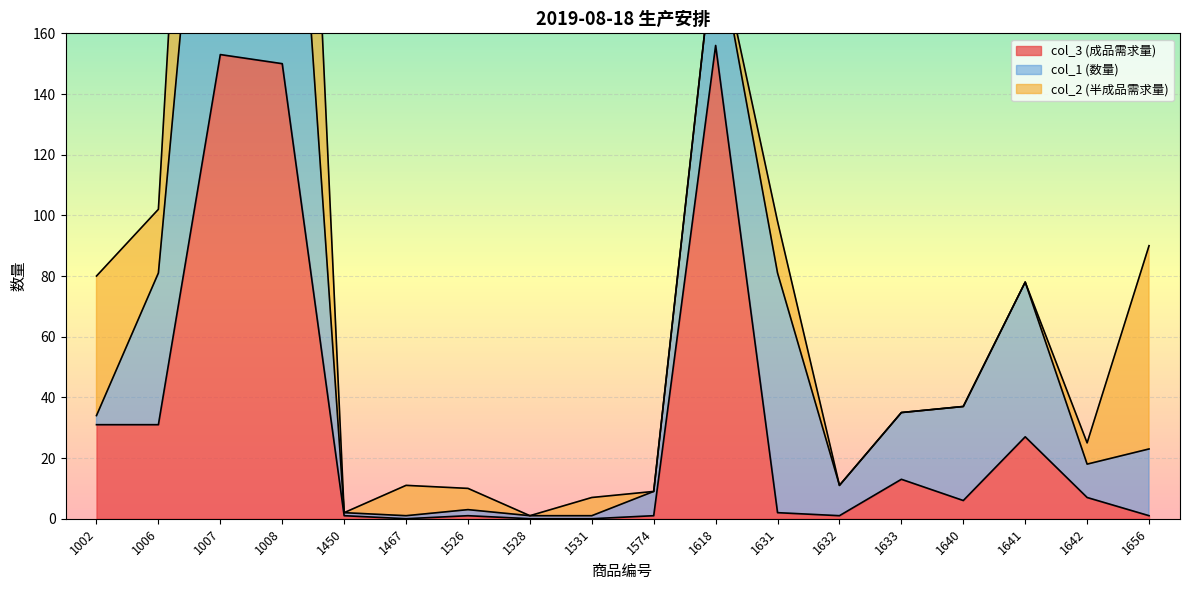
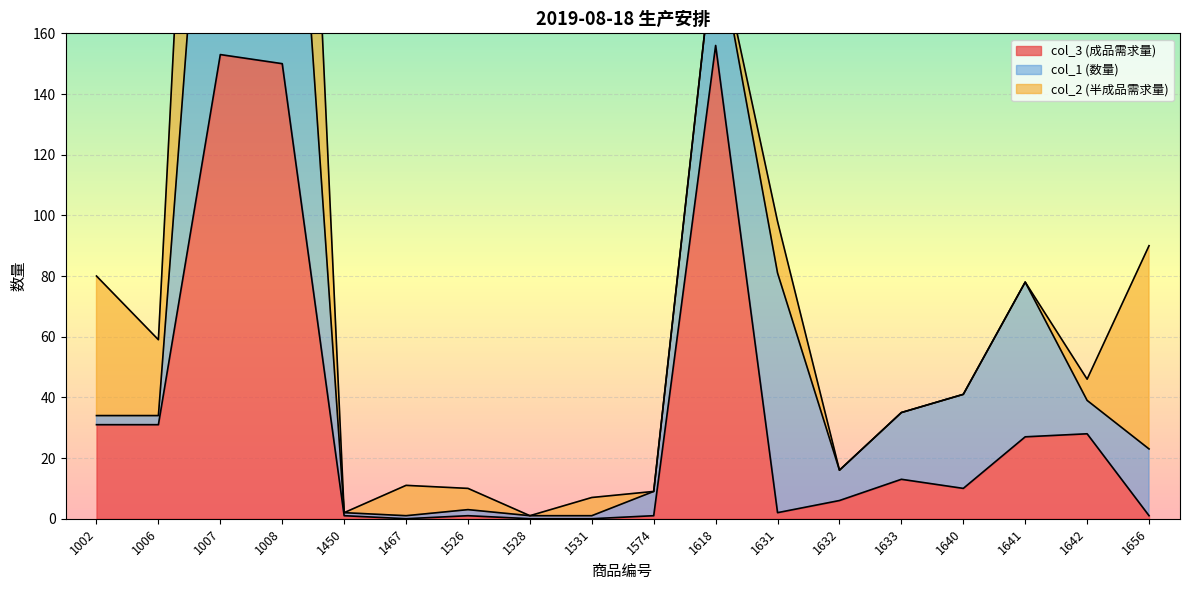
  {
    "col_3 (成品需求量)": {
      "1002": 31,
      "1006": 31,
      "1007": 153,
      "1008": 150,
      "1450": 1,
      "1467": 0,
      "1526": 1,
      "1528": 0,
      "1531": 0,
      "1574": 1,
      "1618": 156,
      "1631": 2,
-     "1632": 1,
+     "1632": 6,
      "1633": 13,
-     "1640": 6,
+     "1640": 10,
      "1641": 27,
-     "1642": 7,
+     "1642": 28,
      "1656": 1
    },
    "col_1 (数量)": {
      "1002": 3,
-     "1006": 50,
+     "1006": 3,
      "1467": 1,
      "1526": 2,
      "1531": 1,
      "1631": 79,
      "1642": 11,
      "1656": 22
    },
    "col_2 (半成品需求量)": {
      "1002": 46,
-     "1006": 21,
+     "1006": 25,
      "1467": 10,
      "1526": 7,
      "1531": 6,
      "1631": 17,
      "1642": 7,
      "1656": 67
    }
  }
